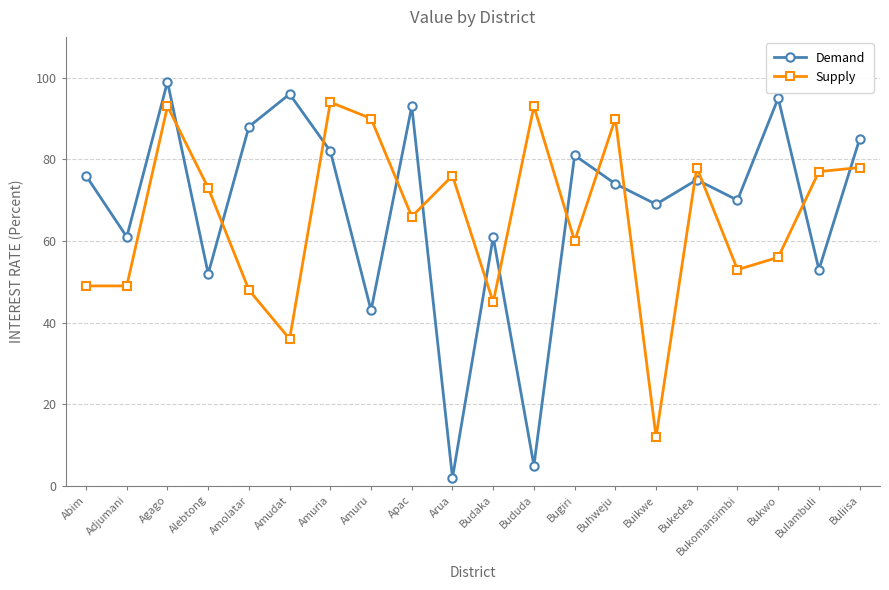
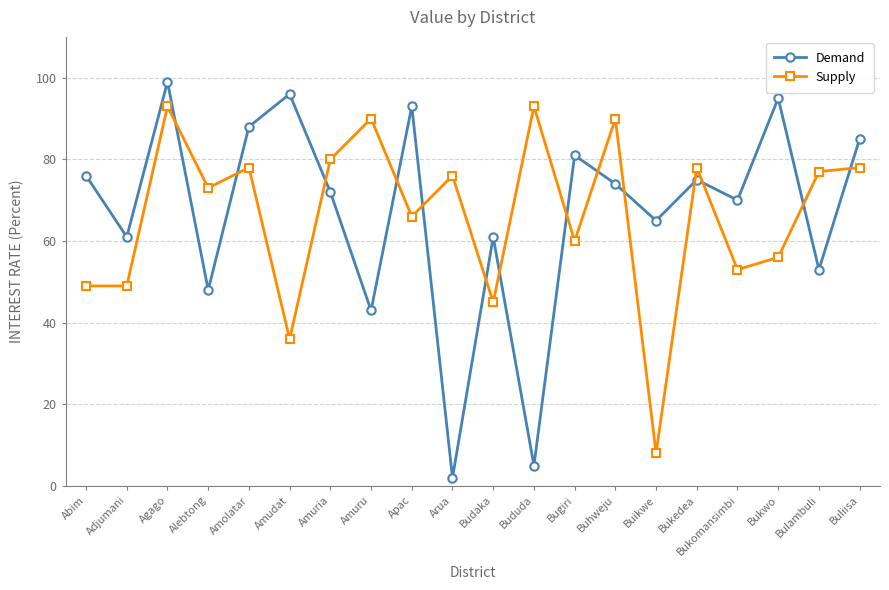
  {
    "Demand": {
      "Abim": 76,
      "Adjumani": 61,
      "Agago": 99,
-     "Alebtong": 52,
+     "Alebtong": 48,
      "Amolatar": 88,
      "Amudat": 96,
-     "Amuria": 82,
+     "Amuria": 72,
      "Amuru": 43,
      "Apac": 93,
      "Arua": 2,
      "Budaka": 61,
      "Bududa": 5,
      "Bugiri": 81,
      "Buhweju": 74,
-     "Buikwe": 69,
+     "Buikwe": 65,
      "Bukedea": 75,
      "Bukomansimbi": 70,
      "Bukwo": 95,
      "Bulambuli": 53,
      "Buliisa": 85
    },
    "Supply": {
      "Abim": 49,
      "Adjumani": 49,
      "Agago": 93,
      "Alebtong": 73,
-     "Amolatar": 48,
+     "Amolatar": 78,
      "Amudat": 36,
-     "Amuria": 94,
+     "Amuria": 80,
      "Amuru": 90,
      "Apac": 66,
      "Arua": 76,
      "Budaka": 45,
      "Bududa": 93,
      "Bugiri": 60,
      "Buhweju": 90,
-     "Buikwe": 12,
+     "Buikwe": 8,
      "Bukedea": 78,
      "Bukomansimbi": 53,
      "Bukwo": 56,
      "Bulambuli": 77,
      "Buliisa": 78
    }
  }
